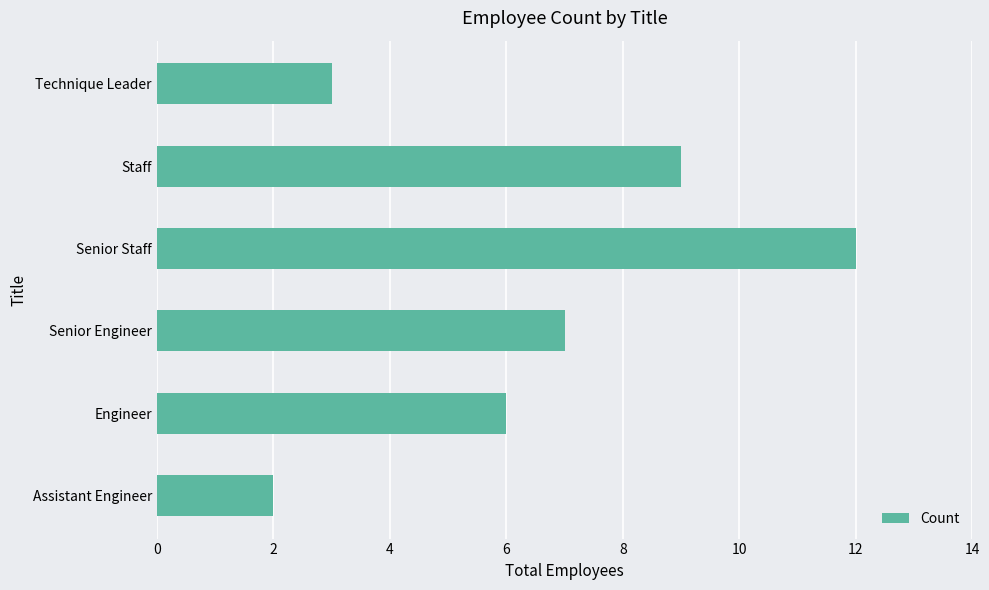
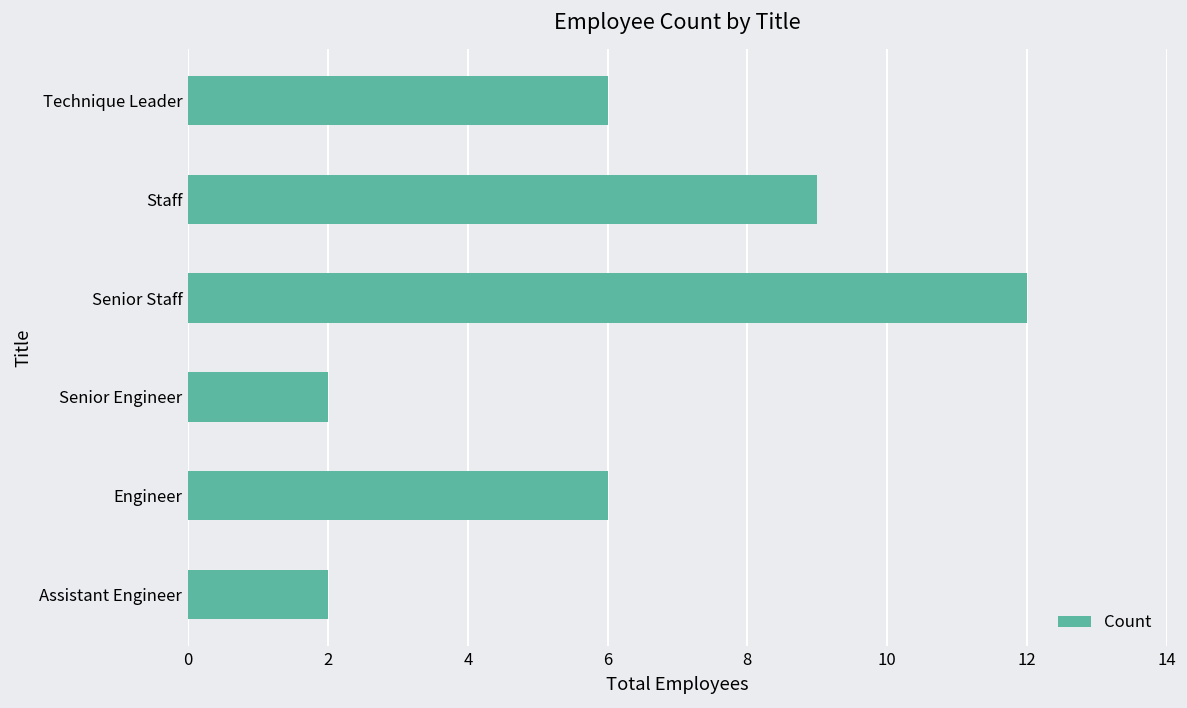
  {
-   "Technique Leader": 3,
+   "Technique Leader": 6,
    "Staff": 9,
    "Senior Staff": 12,
-   "Senior Engineer": 7,
+   "Senior Engineer": 2,
    "Engineer": 6,
    "Assistant Engineer": 2
  }
